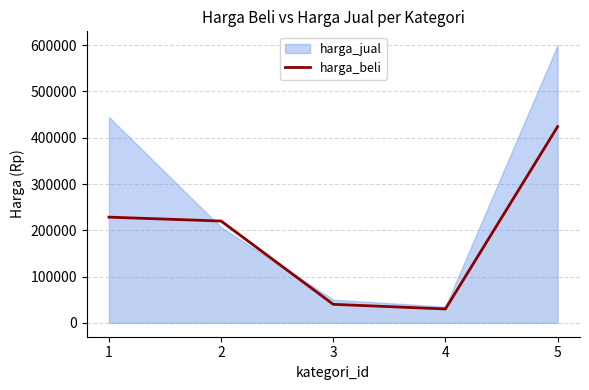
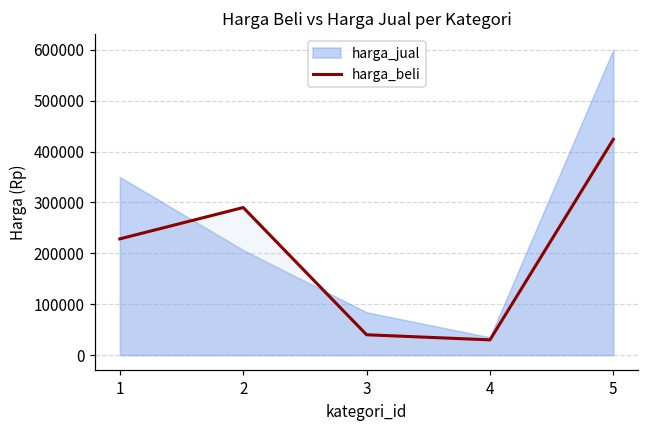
  {
    "harga_jual": {
-     "1": 440000,
+     "1": 350000,
      "2": 210000,
-     "3": 50000,
+     "3": 80000,
      "5": 600000
    },
    "harga_beli": {
      "1": 230000,
-     "2": 220000,
+     "2": 290000,
      "3": 40000,
      "5": 420000
    }
  }
